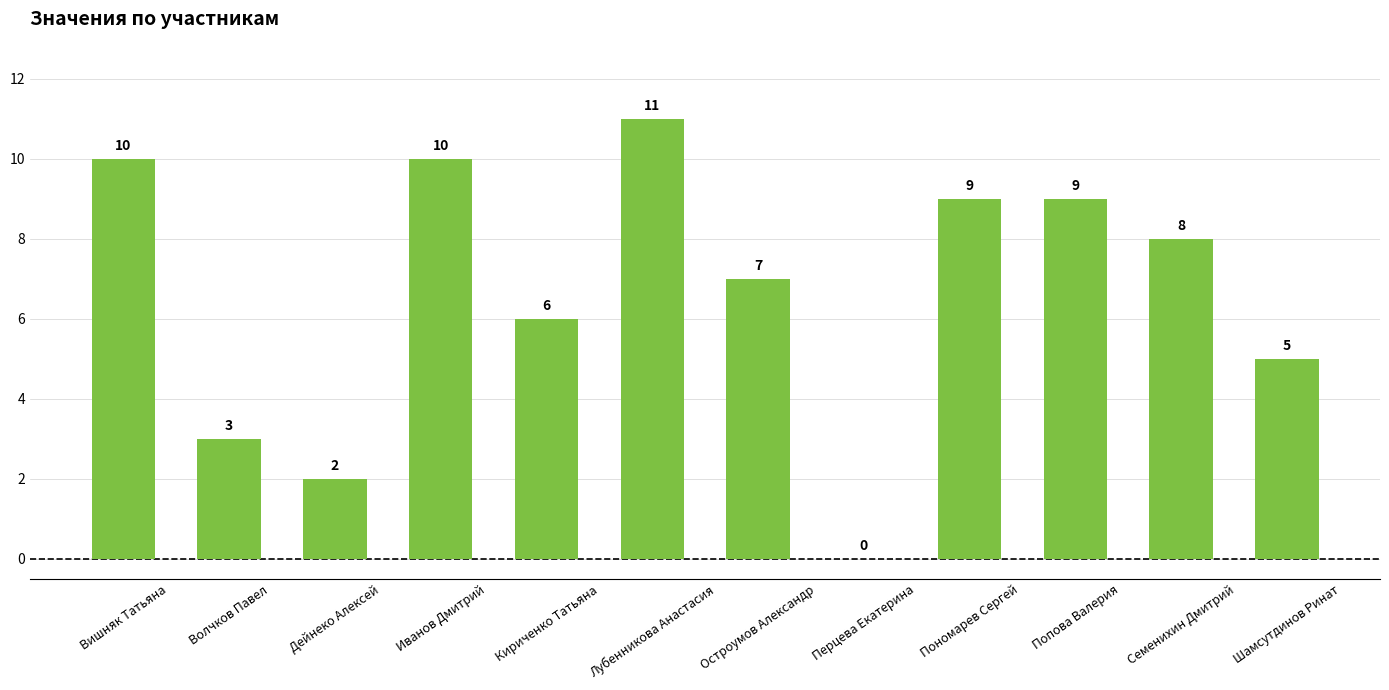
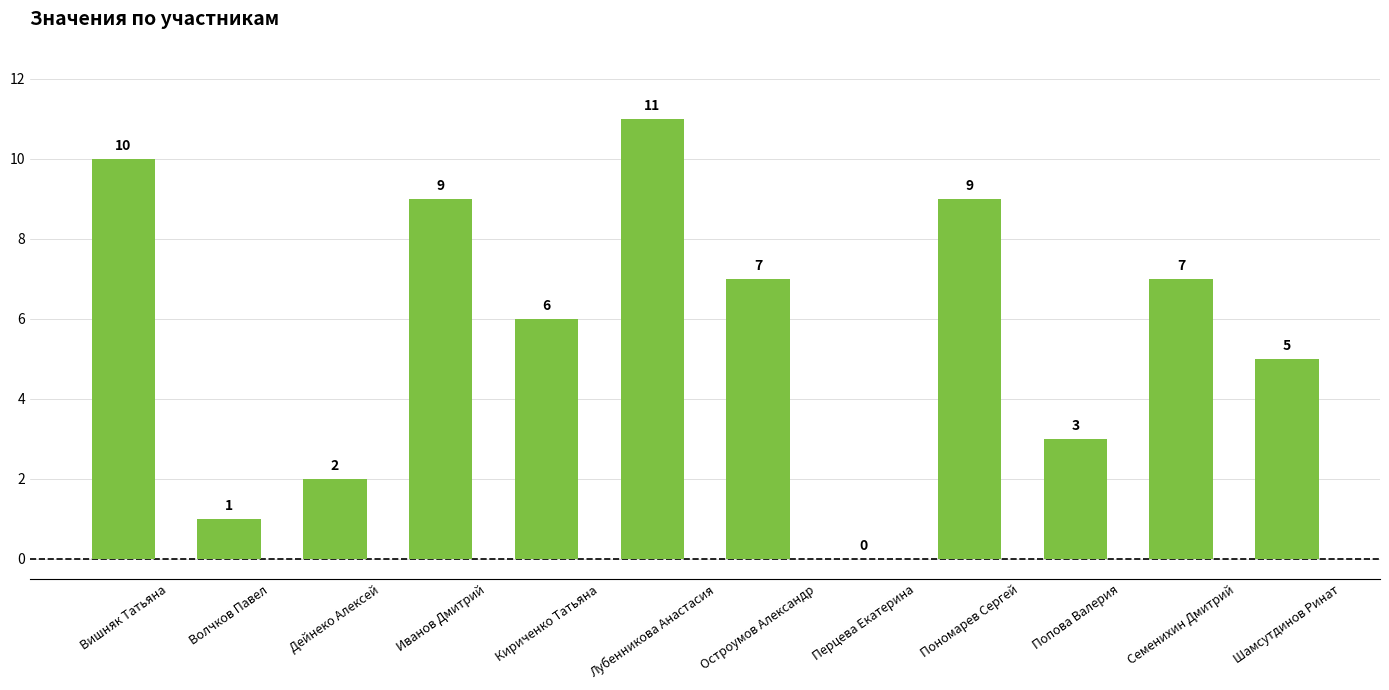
  {
    "Вишняк Татьяна": 10,
-   "Волчков Павел": 3,
+   "Волчков Павел": 1,
    "Дейнеко Алексей": 2,
-   "Иванов Дмитрий": 10,
+   "Иванов Дмитрий": 9,
    "Кириченко Татьяна": 6,
    "Лубенникова Анастасия": 11,
    "Остроумов Александр": 7,
    "Перцева Екатерина": 0,
    "Пономарев Сергей": 9,
-   "Попова Валерия": 9,
-   "Семенихин Дмитрий": 8,
+   "Попова Валерия": 3,
+   "Семенихин Дмитрий": 7,
    "Шамсутдинов Ринат": 5
  }
